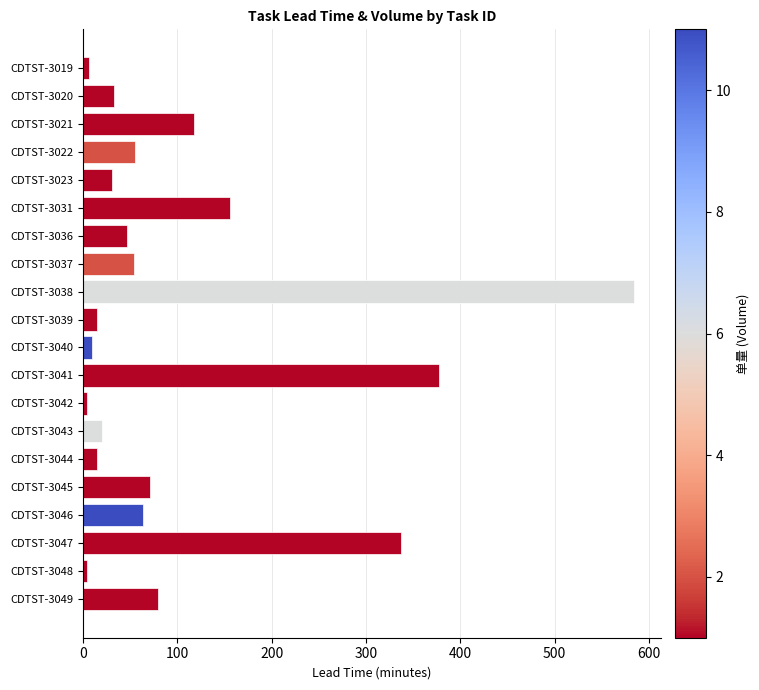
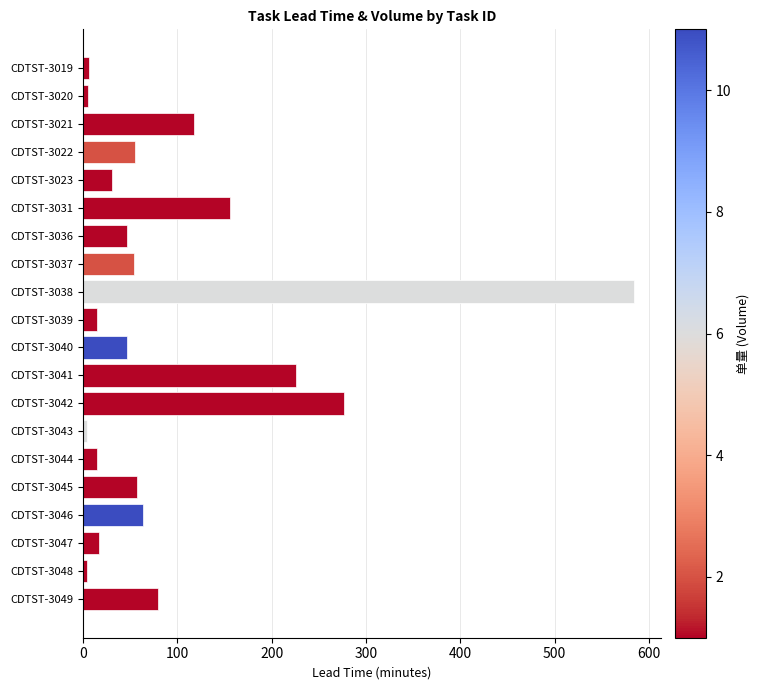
  {
    "CDTST-3019": 10,
-   "CDTST-3020": 30,
+   "CDTST-3020": 10,
    "CDTST-3021": 120,
    "CDTST-3022": 60,
    "CDTST-3023": 30,
    "CDTST-3031": 160,
    "CDTST-3036": 50,
    "CDTST-3037": 50,
    "CDTST-3038": 580,
    "CDTST-3039": 20,
-   "CDTST-3040": 10,
-   "CDTST-3041": 380,
-   "CDTST-3042": 0,
-   "CDTST-3043": 20,
+   "CDTST-3040": 50,
+   "CDTST-3041": 230,
+   "CDTST-3042": 280,
+   "CDTST-3043": 0,
    "CDTST-3044": 20,
-   "CDTST-3045": 70,
+   "CDTST-3045": 60,
    "CDTST-3046": 60,
-   "CDTST-3047": 340,
+   "CDTST-3047": 20,
    "CDTST-3048": 0,
    "CDTST-3049": 80
  }
